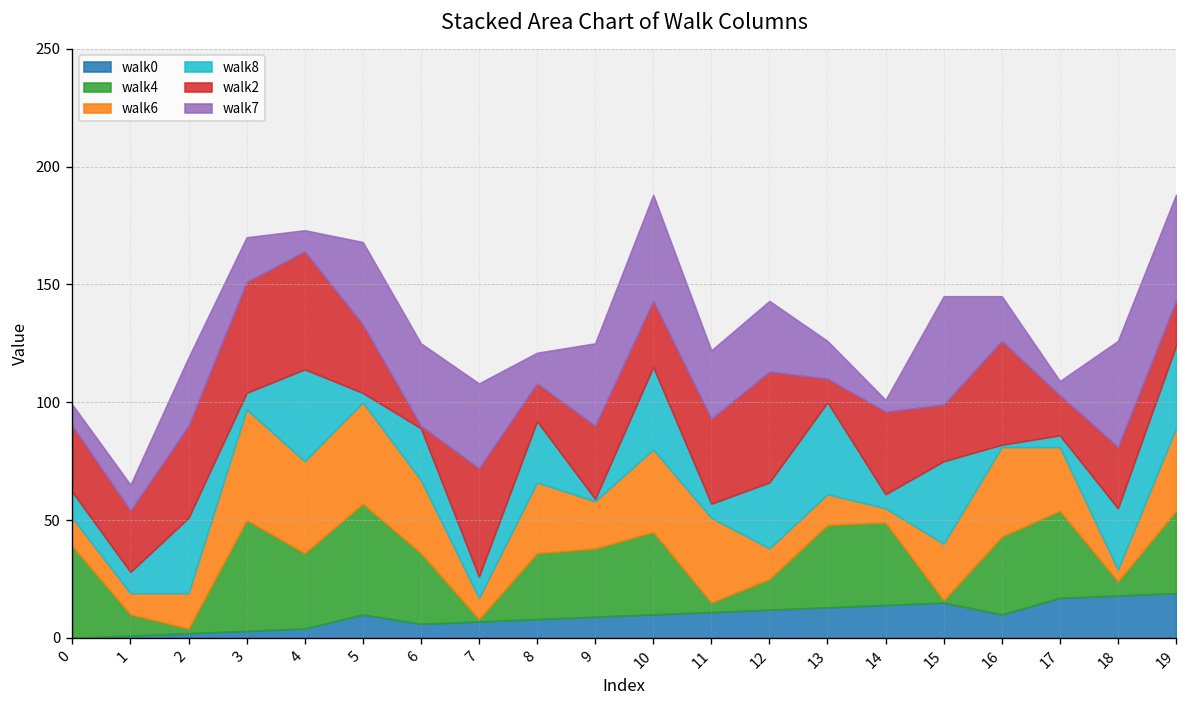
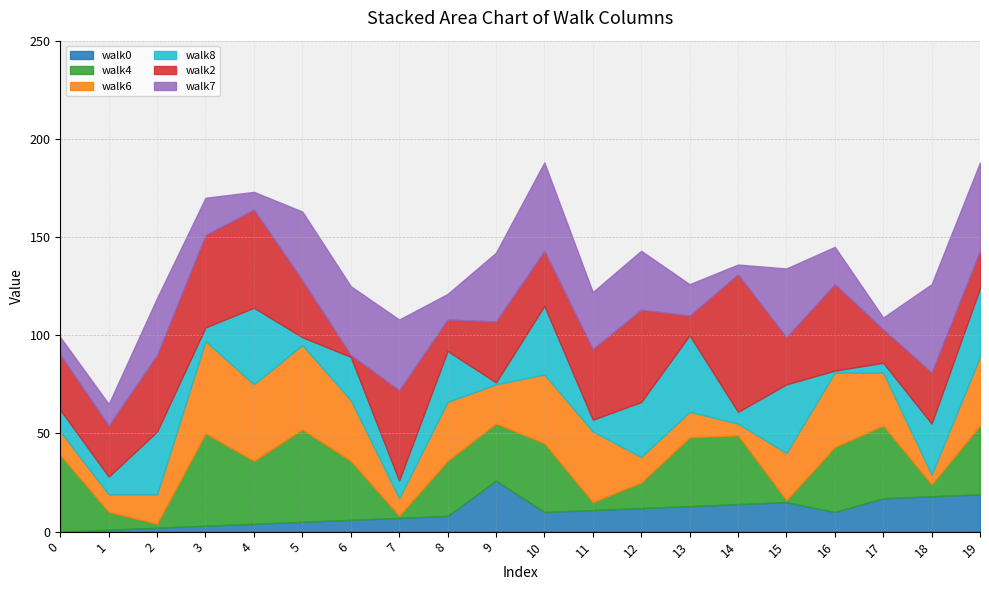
  {
    "walk0": {
      "0": 0,
      "2": 2,
      "3": 3,
      "4": 4,
-     "5": 10,
+     "5": 5,
      "6": 6,
      "8": 8,
-     "9": 9,
+     "9": 26,
      "10": 10,
      "11": 11,
      "12": 12,
      "13": 13,
      "14": 14,
      "16": 10,
      "17": 17,
      "18": 18,
      "19": 19
    },
    "walk4": {
      "0": 39,
      "1": 9,
      "2": 2,
      "3": 47,
      "4": 32,
      "5": 47,
      "6": 30,
      "8": 28,
      "9": 29,
      "10": 35,
      "11": 4,
      "12": 13,
      "13": 35,
      "14": 35,
      "16": 33,
      "17": 37,
      "18": 6,
      "19": 35
    },
    "walk6": {
      "0": 12,
      "1": 9,
      "2": 15,
      "3": 47,
      "4": 39,
      "5": 43,
      "6": 31,
      "7": 9,
      "8": 30,
      "10": 35,
      "11": 36,
      "12": 13,
      "13": 13,
      "14": 6,
      "15": 24,
      "17": 27,
      "18": 5,
      "19": 35
    },
    "walk8": {
      "0": 11,
      "1": 9,
      "2": 32,
      "3": 7,
      "4": 39,
      "5": 4,
      "7": 9,
      "8": 26,
      "10": 35,
      "11": 6,
      "12": 28,
      "13": 39,
      "14": 6,
      "15": 35,
      "17": 5,
      "18": 26,
      "19": 35
    },
    "walk2": {
      "0": 28,
      "1": 26,
      "2": 39,
      "3": 47,
      "4": 50,
      "5": 29,
      "7": 46,
      "8": 16,
      "9": 31,
      "10": 28,
      "11": 36,
      "12": 47,
      "13": 10,
-     "14": 35,
+     "14": 70,
      "15": 24,
      "16": 44,
      "17": 17,
      "18": 26,
      "19": 19
    },
    "walk7": {
      "0": 9,
      "1": 11,
      "2": 29,
      "3": 19,
      "4": 9,
      "5": 35,
      "6": 35,
      "7": 36,
      "8": 13,
      "9": 35,
      "10": 45,
      "11": 29,
      "12": 30,
      "13": 16,
      "14": 5,
-     "15": 46,
+     "15": 35,
      "16": 19,
      "17": 6,
      "18": 45,
      "19": 45
    }
  }
